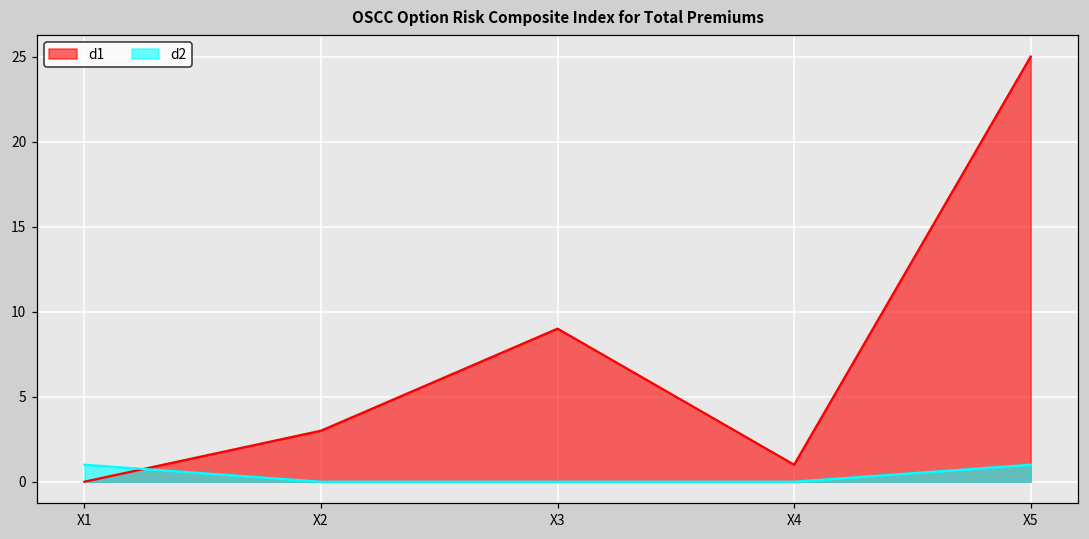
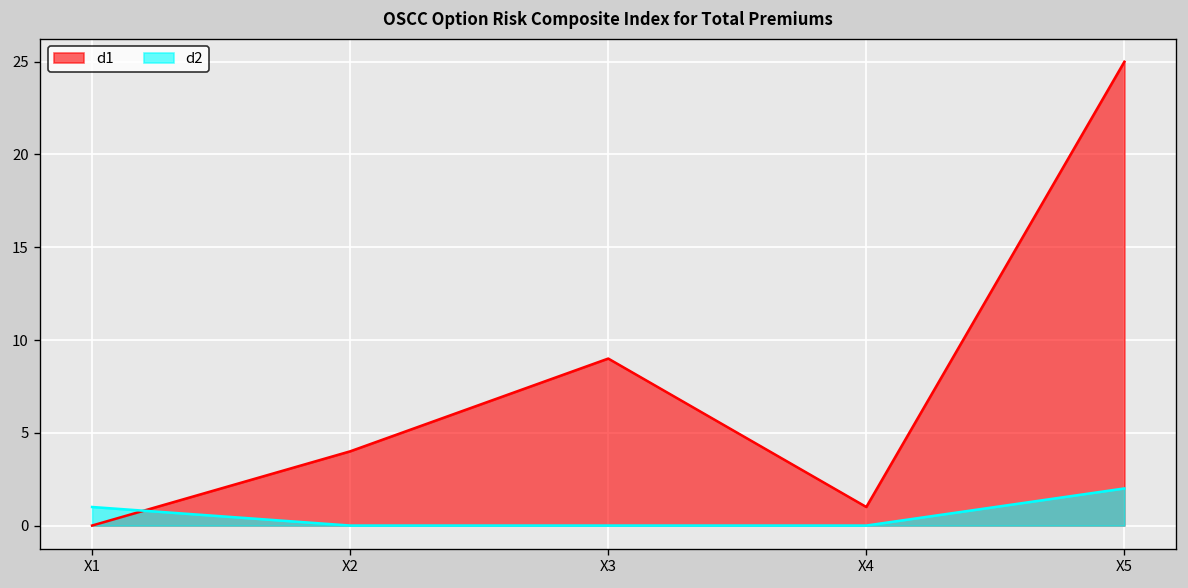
  {
    "d1": {
      "X1": 0,
-     "X2": 3,
+     "X2": 4,
      "X3": 9,
      "X4": 1,
      "X5": 25
    },
    "d2": {
      "X1": 1,
      "X2": 0,
      "X3": 0,
      "X4": 0,
-     "X5": 1
+     "X5": 2
    }
  }
